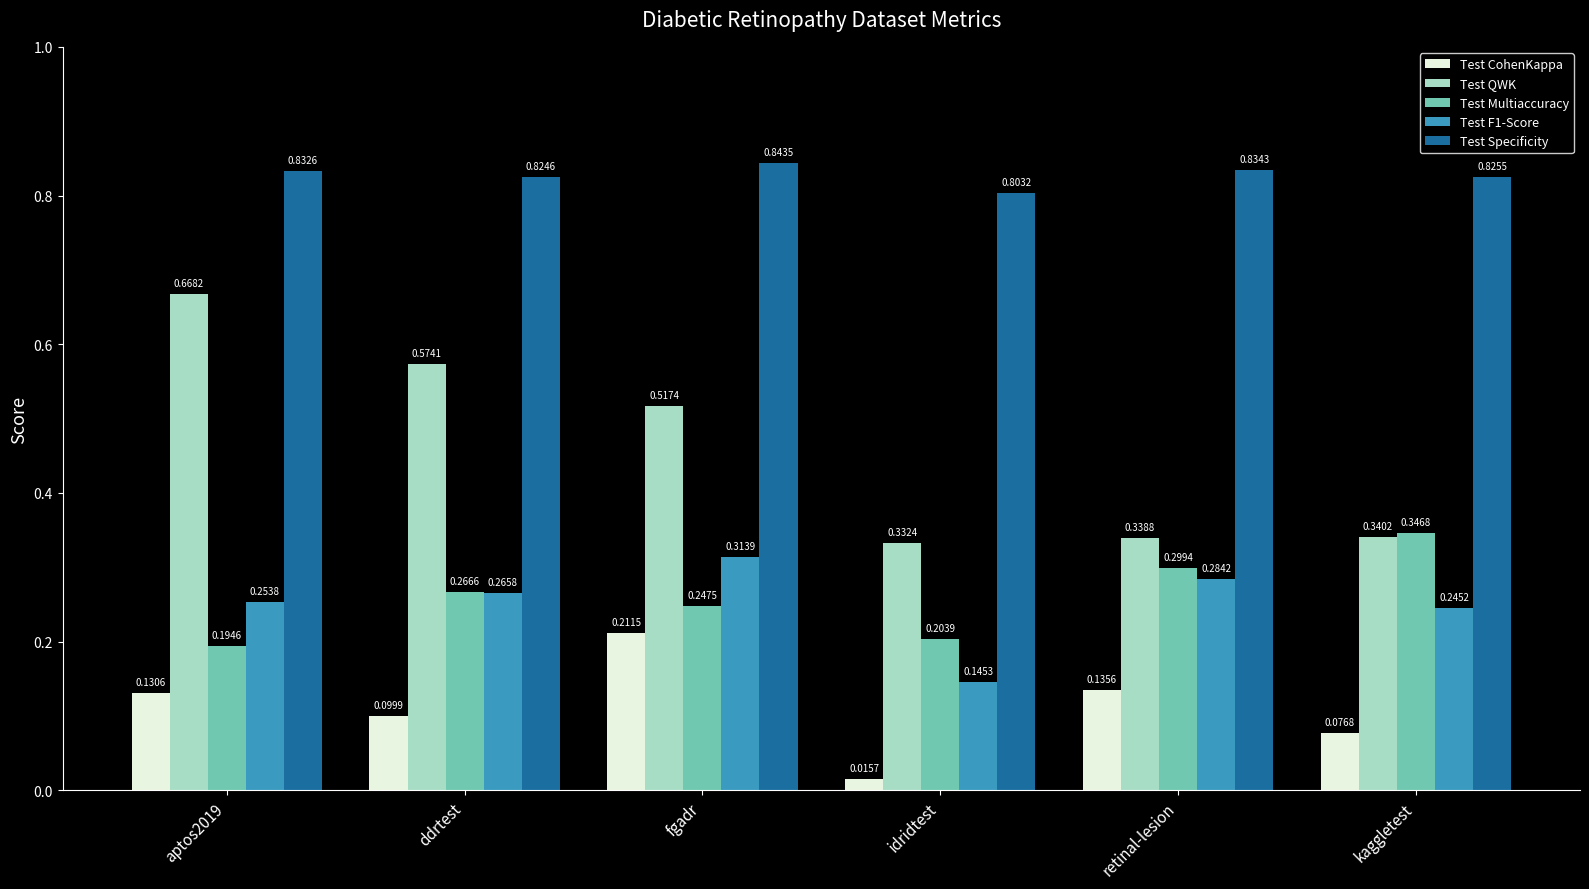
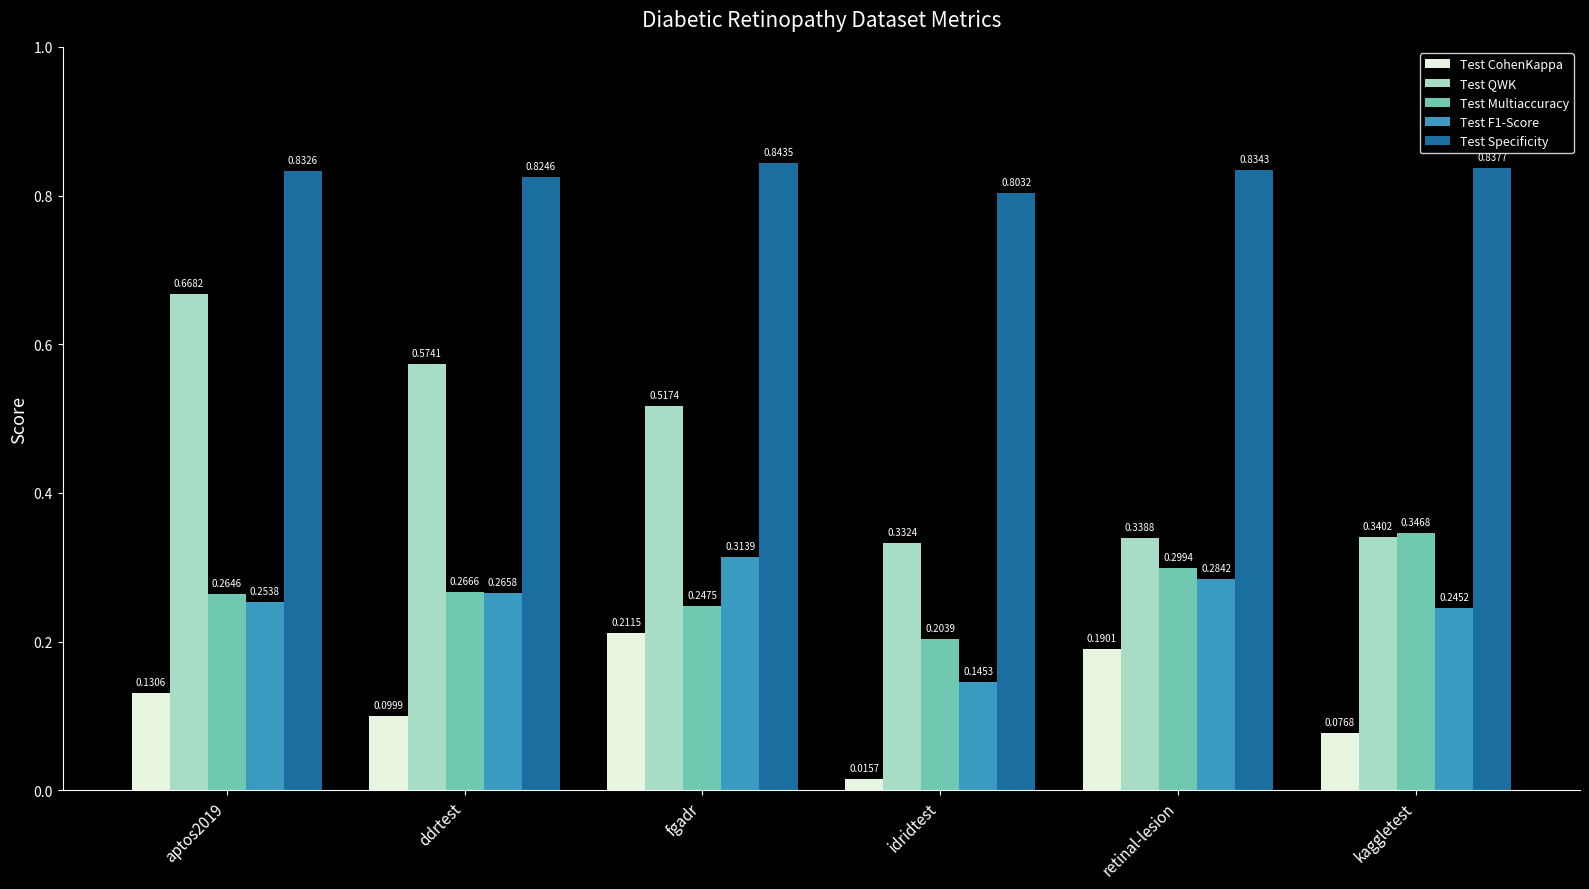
  {
    "Test CohenKappa": {
      "aptos2019": 0.1306,
      "ddrtest": 0.0999,
      "fgadr": 0.2115,
      "idridtest": 0.0157,
-     "retinal-lesion": 0.1356,
+     "retinal-lesion": 0.1901,
      "kaggletest": 0.0768
    },
    "Test QWK": {
      "aptos2019": 0.6682,
      "ddrtest": 0.5741,
      "fgadr": 0.5174,
      "idridtest": 0.3324,
      "retinal-lesion": 0.3388,
      "kaggletest": 0.3402
    },
    "Test Multiaccuracy": {
-     "aptos2019": 0.1946,
+     "aptos2019": 0.2646,
      "ddrtest": 0.2666,
      "fgadr": 0.2475,
      "idridtest": 0.2039,
      "retinal-lesion": 0.2994,
      "kaggletest": 0.3468
    },
    "Test F1-Score": {
      "aptos2019": 0.2538,
      "ddrtest": 0.2658,
      "fgadr": 0.3139,
      "idridtest": 0.1453,
      "retinal-lesion": 0.2842,
      "kaggletest": 0.2452
    },
    "Test Specificity": {
-     "kaggletest": 0.83
+     "kaggletest": 0.84
    }
  }
